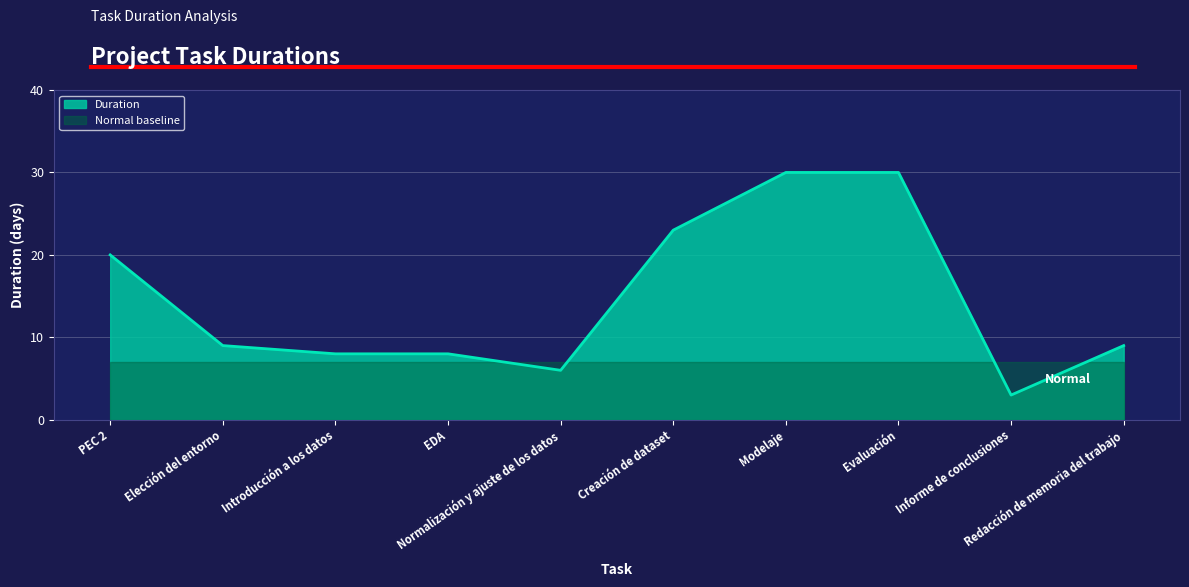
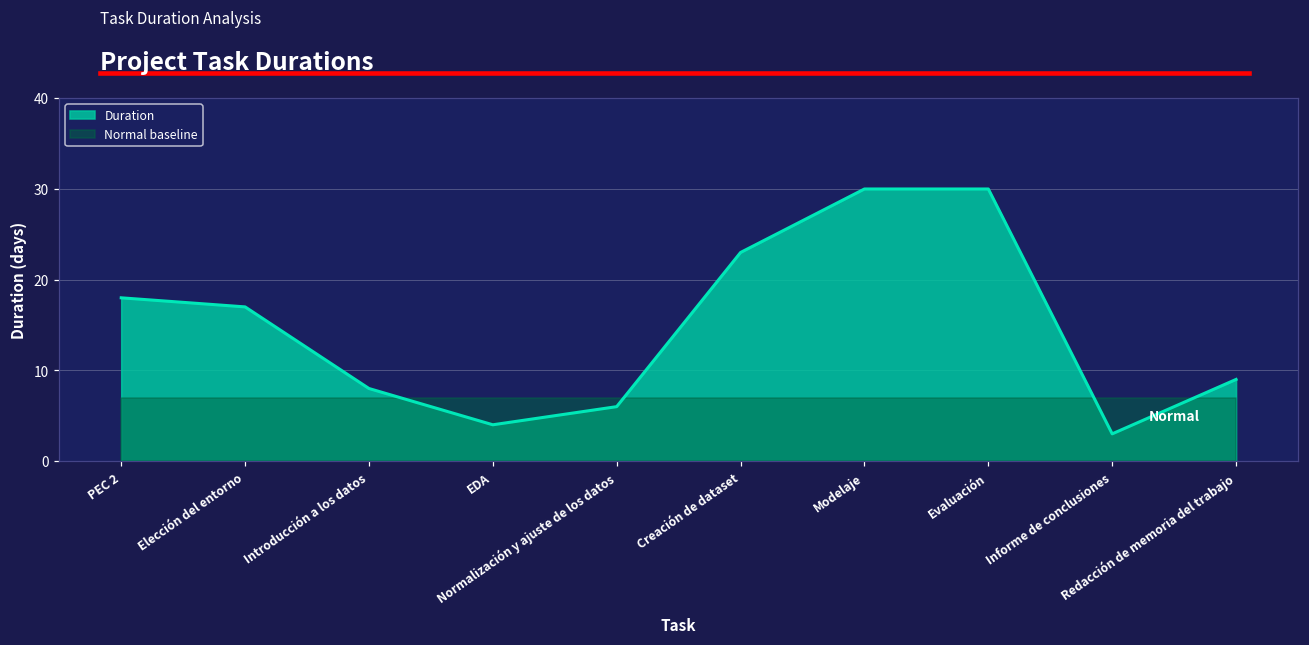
  {
    "Duration": {
-     "PEC 2": 20,
-     "Elección del entorno": 9,
+     "PEC 2": 18,
+     "Elección del entorno": 17,
      "Introducción a los datos": 8,
-     "EDA": 8,
+     "EDA": 4,
      "Normalización y ajuste de los datos": 6,
      "Creación de dataset": 23,
      "Modelaje": 30,
      "Evaluación": 30,
      "Informe de conclusiones": 3,
      "Redacción de memoria del trabajo": 9
    },
    "Normal baseline": {
      "PEC 2": 7,
      "Elección del entorno": 7,
      "Introducción a los datos": 7,
      "EDA": 7,
      "Normalización y ajuste de los datos": 7,
      "Creación de dataset": 7,
      "Modelaje": 7,
      "Evaluación": 7,
      "Informe de conclusiones": 7,
      "Redacción de memoria del trabajo": 7
    }
  }
